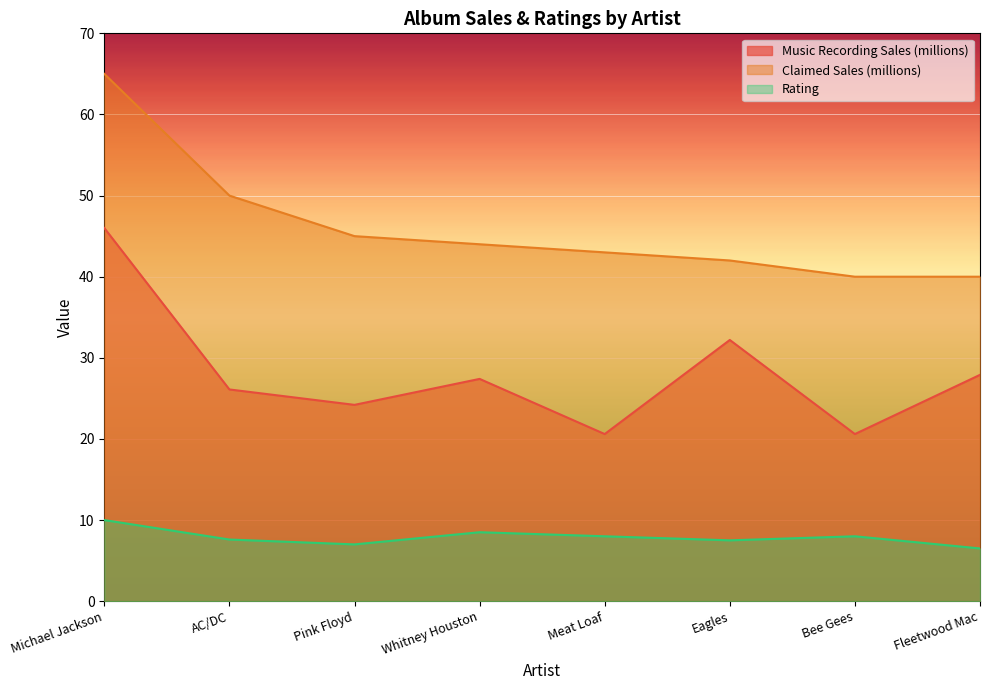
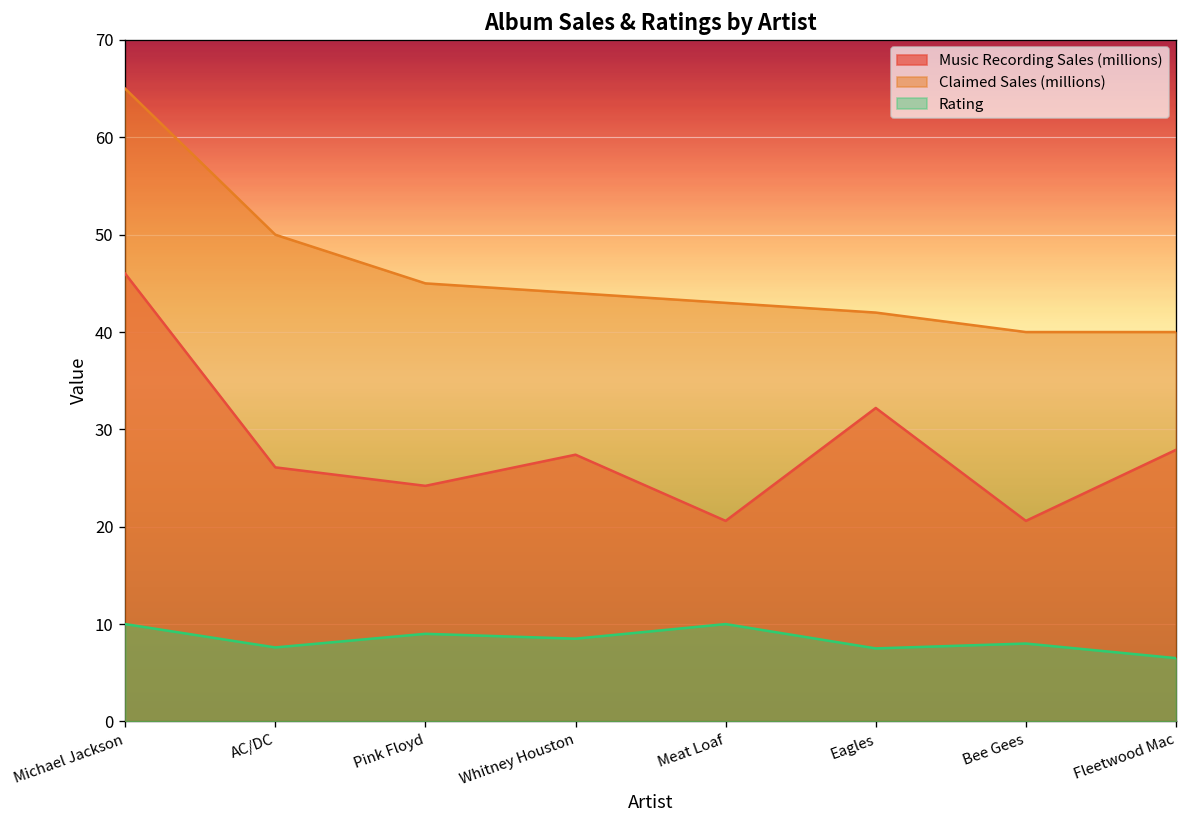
  {
    "Rating": {
      "Michael Jackson": 10,
      "AC/DC": 8,
-     "Pink Floyd": 7,
+     "Pink Floyd": 9,
      "Whitney Houston": 9,
-     "Meat Loaf": 8,
+     "Meat Loaf": 10,
      "Eagles": 8,
      "Bee Gees": 8,
      "Fleetwood Mac": 7
    }
  }
